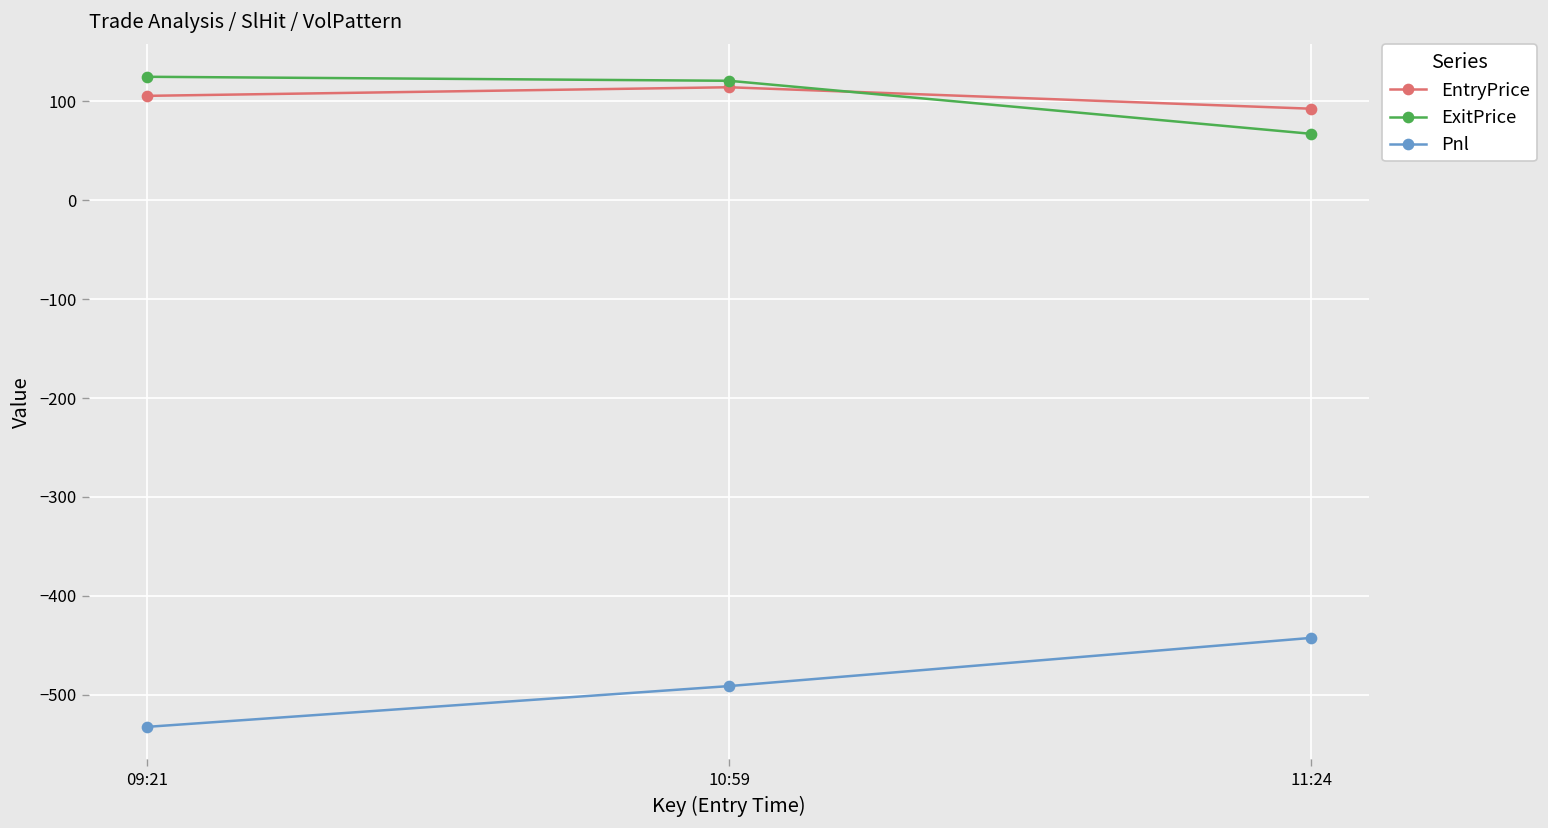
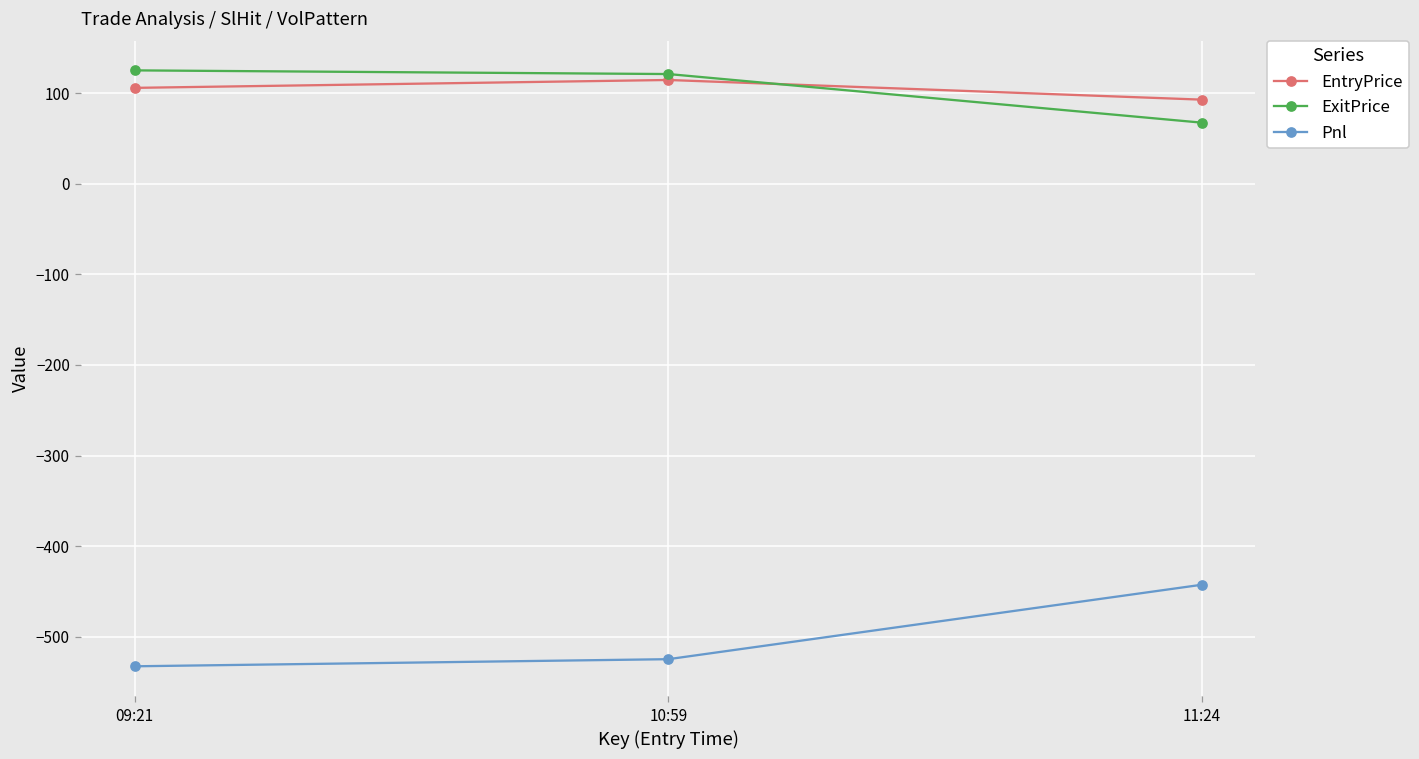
  {
    "EntryPrice": {
      "09:21": 110,
      "10:59": 110,
      "11:24": 90
    },
    "ExitPrice": {
      "09:21": 130,
      "10:59": 120,
      "11:24": 70
    },
    "Pnl": {
      "09:21": -530,
-     "10:59": -490,
+     "10:59": -520,
      "11:24": -440
    }
  }
